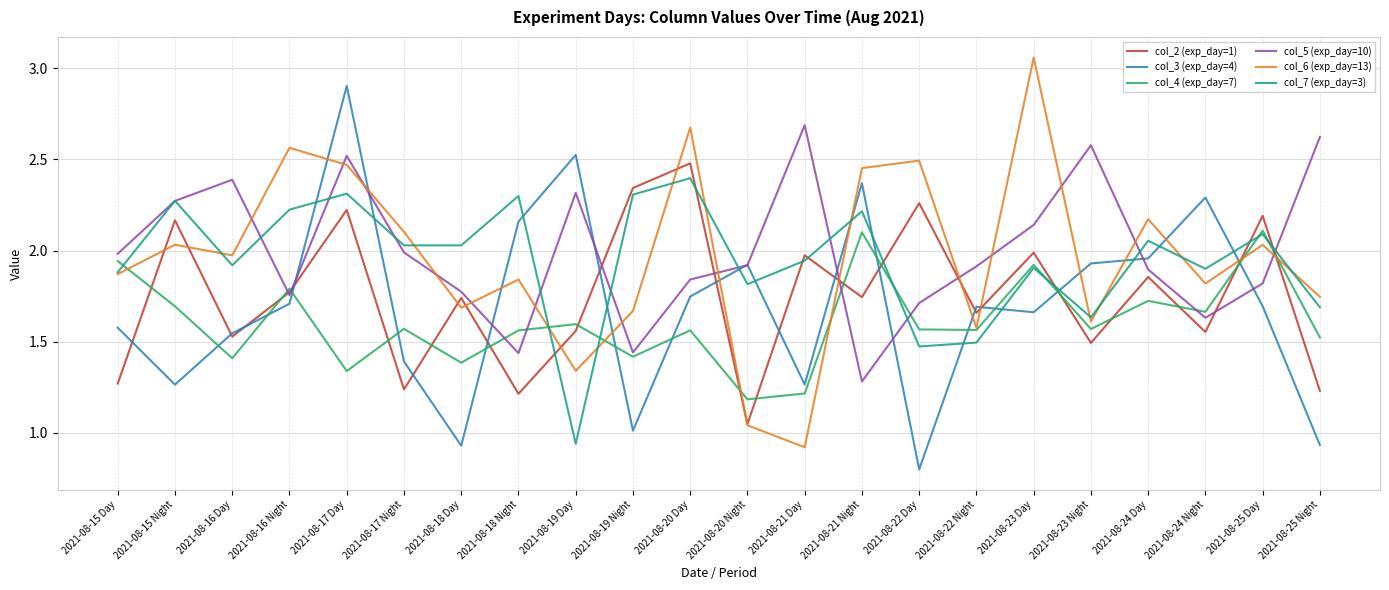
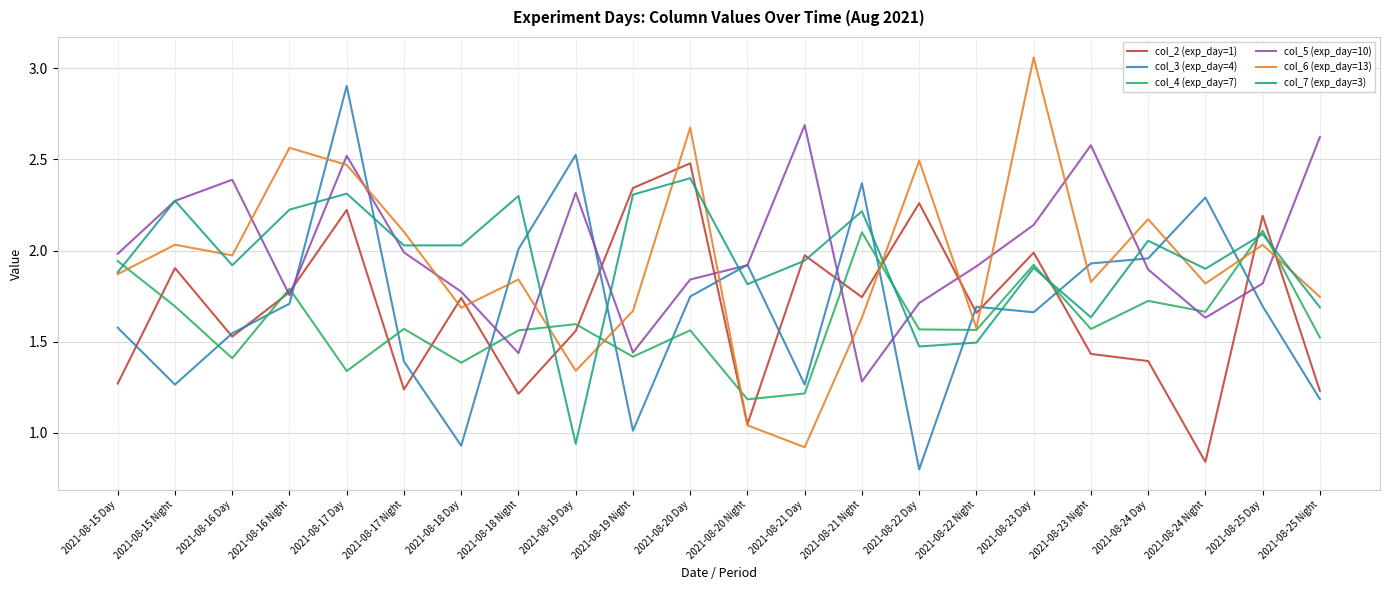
  {
    "col_2 (exp_day=1)": {
      "2021-08-15 Day": 1.27,
-     "2021-08-15 Night": 2.17,
+     "2021-08-15 Night": 1.90,
      "2021-08-16 Day": 1.53,
      "2021-08-16 Night": 1.77,
      "2021-08-17 Day": 2.22,
      "2021-08-17 Night": 1.24,
      "2021-08-18 Day": 1.74,
      "2021-08-18 Night": 1.21,
      "2021-08-19 Day": 1.56,
      "2021-08-19 Night": 2.34,
      "2021-08-20 Day": 2.48,
      "2021-08-21 Day": 1.97,
      "2021-08-21 Night": 1.74,
      "2021-08-22 Day": 2.26,
      "2021-08-22 Night": 1.66,
      "2021-08-23 Day": 1.99,
-     "2021-08-23 Night": 1.49,
-     "2021-08-24 Day": 1.85,
-     "2021-08-24 Night": 1.55,
+     "2021-08-23 Night": 1.43,
+     "2021-08-24 Day": 1.39,
+     "2021-08-24 Night": 0.84,
      "2021-08-25 Day": 2.19,
      "2021-08-25 Night": 1.23
    },
    "col_3 (exp_day=4)": {
      "2021-08-15 Day": 1.58,
      "2021-08-15 Night": 1.26,
      "2021-08-16 Day": 1.55,
      "2021-08-16 Night": 1.71,
      "2021-08-17 Day": 2.90,
      "2021-08-17 Night": 1.39,
      "2021-08-18 Day": 0.93,
-     "2021-08-18 Night": 2.16,
+     "2021-08-18 Night": 2.01,
      "2021-08-19 Day": 2.52,
      "2021-08-19 Night": 1.01,
      "2021-08-20 Day": 1.75,
      "2021-08-21 Day": 1.26,
      "2021-08-21 Night": 2.37,
      "2021-08-22 Day": 0.80,
      "2021-08-22 Night": 1.69,
      "2021-08-23 Day": 1.66,
      "2021-08-23 Night": 1.93,
      "2021-08-24 Day": 1.96,
      "2021-08-24 Night": 2.29,
      "2021-08-25 Day": 1.69,
-     "2021-08-25 Night": 0.93
+     "2021-08-25 Night": 1.18
    },
    "col_5 (exp_day=10)": {
      "2021-08-15 Day": 1.98,
      "2021-08-16 Day": 2.39,
      "2021-08-16 Night": 1.76,
      "2021-08-17 Day": 2.52,
      "2021-08-17 Night": 1.99,
      "2021-08-18 Day": 1.77,
      "2021-08-18 Night": 1.44,
      "2021-08-19 Day": 2.32,
      "2021-08-19 Night": 1.44,
      "2021-08-20 Day": 1.84,
      "2021-08-21 Day": 2.69,
      "2021-08-21 Night": 1.28,
      "2021-08-22 Day": 1.71,
      "2021-08-22 Night": 1.91,
      "2021-08-23 Day": 2.14,
      "2021-08-23 Night": 2.58,
      "2021-08-24 Day": 1.90,
      "2021-08-24 Night": 1.63,
      "2021-08-25 Day": 1.82,
      "2021-08-25 Night": 2.62
    },
    "col_6 (exp_day=13)": {
      "2021-08-15 Night": 2.03,
      "2021-08-16 Day": 1.97,
      "2021-08-16 Night": 2.56,
      "2021-08-17 Day": 2.47,
      "2021-08-17 Night": 2.10,
      "2021-08-18 Day": 1.69,
      "2021-08-18 Night": 1.84,
      "2021-08-19 Day": 1.34,
      "2021-08-19 Night": 1.67,
      "2021-08-20 Day": 2.68,
      "2021-08-21 Day": 0.92,
-     "2021-08-21 Night": 2.45,
+     "2021-08-21 Night": 1.63,
      "2021-08-22 Day": 2.49,
      "2021-08-23 Day": 3.06,
-     "2021-08-23 Night": 1.61,
+     "2021-08-23 Night": 1.83,
      "2021-08-24 Day": 2.17,
      "2021-08-24 Night": 1.82,
      "2021-08-25 Day": 2.03,
      "2021-08-25 Night": 1.75
    }
  }
